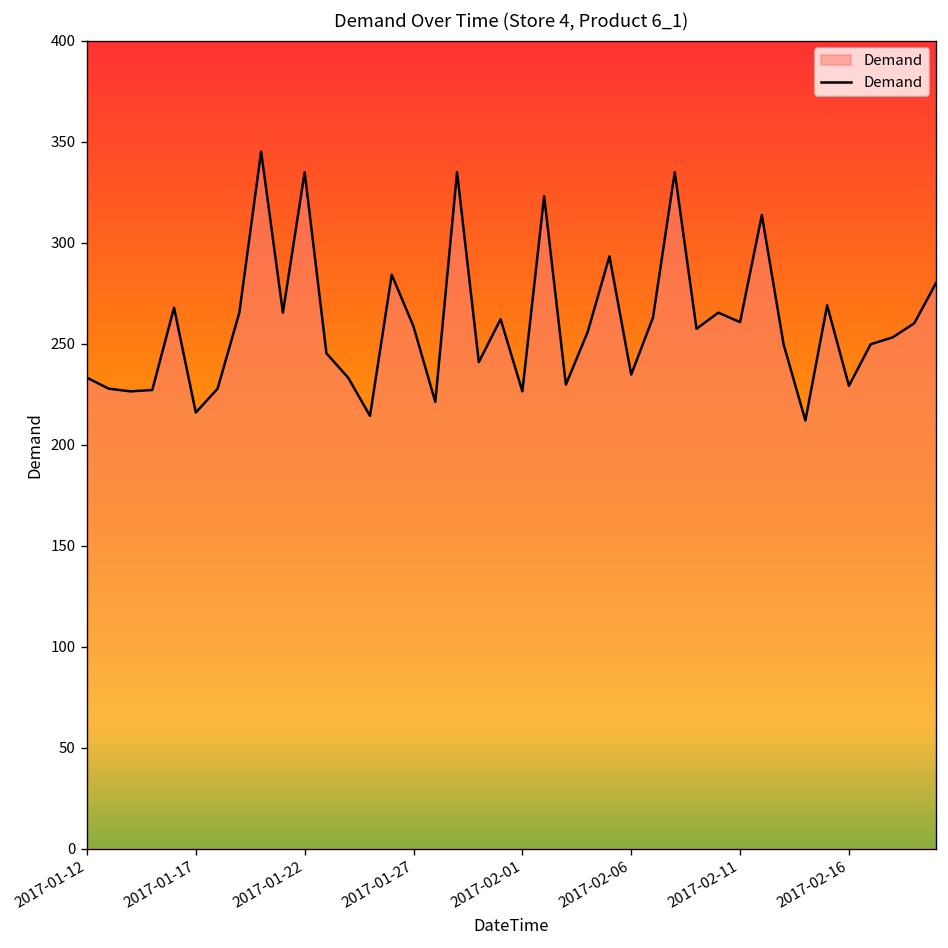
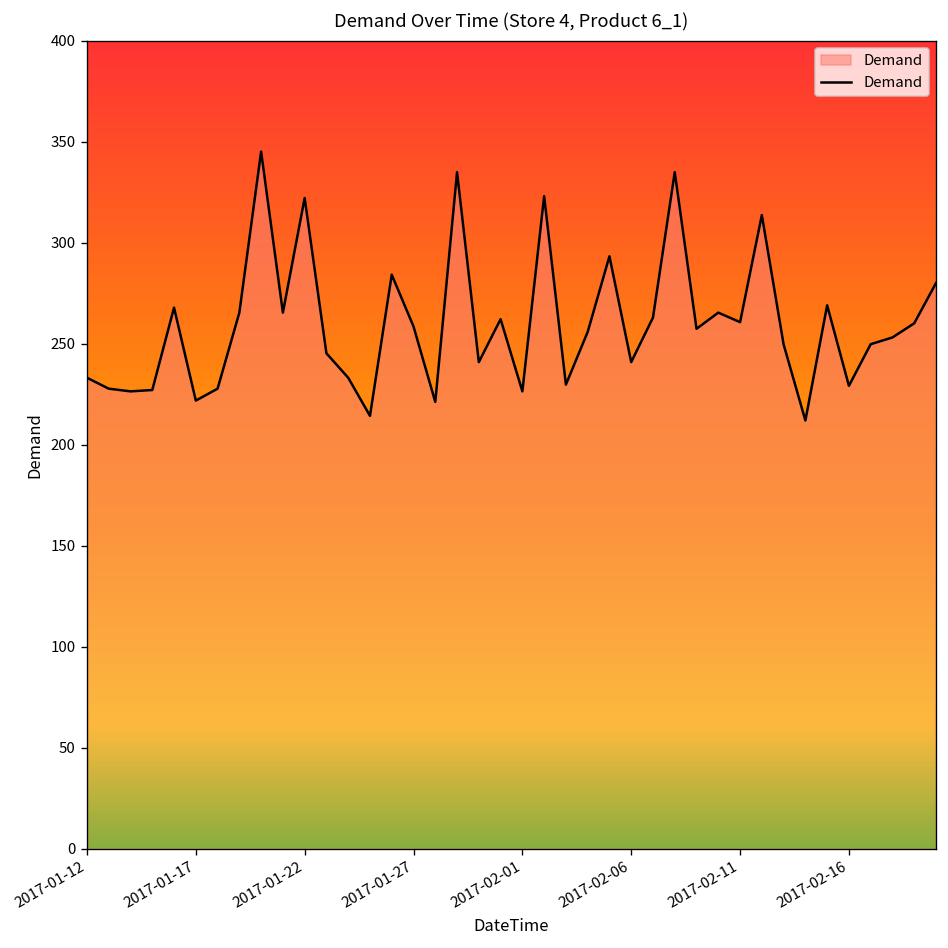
  {
    "2017-01-12": 233,
-   "2017-01-17": 216,
-   "2017-01-22": 335,
+   "2017-01-17": 222,
+   "2017-01-22": 322,
    "2017-01-27": 259,
    "2017-02-01": 226,
-   "2017-02-06": 235,
+   "2017-02-06": 241,
    "2017-02-11": 261,
    "2017-02-16": 229
  }
